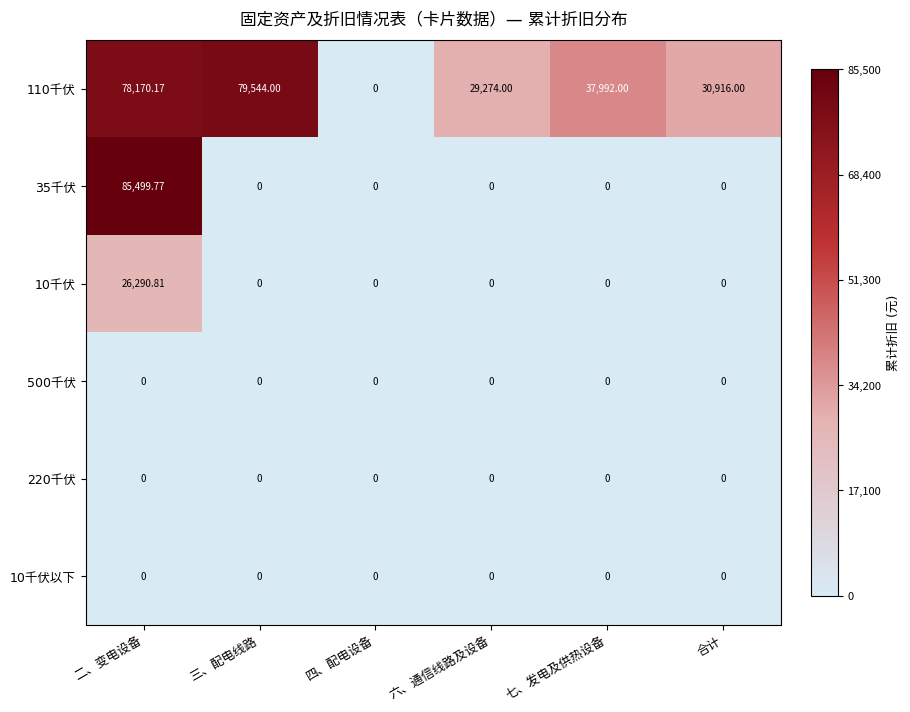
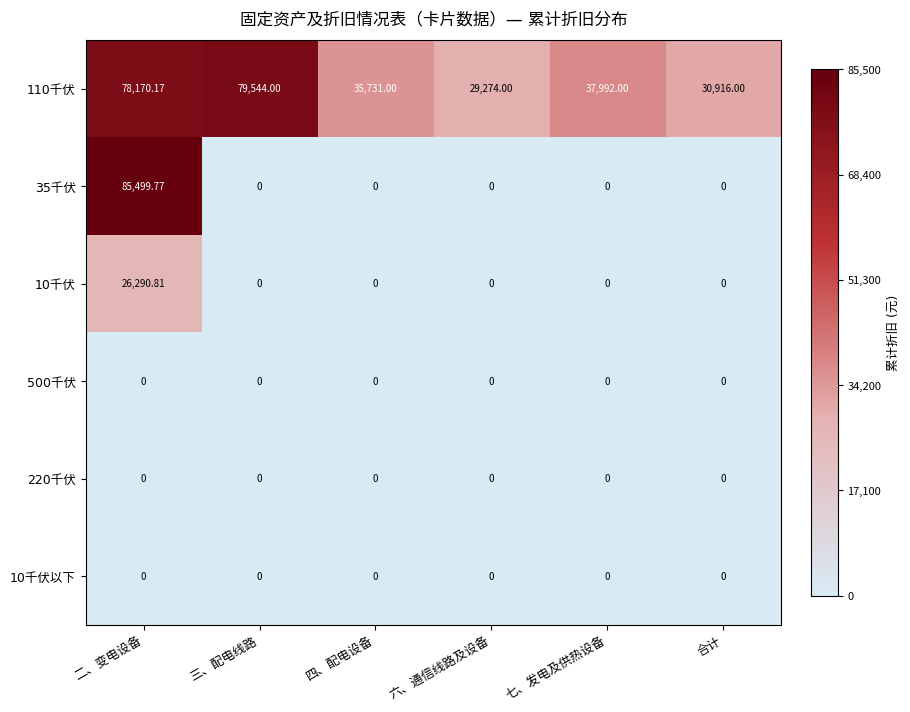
  {
    "110千伏": {
      "二、变电设备": "78,170.17",
      "三、配电线路": "79,544.00",
-     "四、配电设备": "0",
+     "四、配电设备": "35,731.00",
      "六、通信线路及设备": "29,274.00",
      "七、发电及供热设备": "37,992.00",
      "合计": "30,916.00"
    },
    "35千伏": {
      "二、变电设备": "85,499.77",
      "三、配电线路": "0",
      "四、配电设备": "0",
      "六、通信线路及设备": "0",
      "七、发电及供热设备": "0",
      "合计": "0"
    },
    "10千伏": {
      "二、变电设备": "26,290.81",
      "三、配电线路": "0",
      "四、配电设备": "0",
      "六、通信线路及设备": "0",
      "七、发电及供热设备": "0",
      "合计": "0"
    },
    "500千伏": {
      "二、变电设备": "0",
      "三、配电线路": "0",
      "四、配电设备": "0",
      "六、通信线路及设备": "0",
      "七、发电及供热设备": "0",
      "合计": "0"
    },
    "220千伏": {
      "二、变电设备": "0",
      "三、配电线路": "0",
      "四、配电设备": "0",
      "六、通信线路及设备": "0",
      "七、发电及供热设备": "0",
      "合计": "0"
    },
    "10千伏以下": {
      "二、变电设备": "0",
      "三、配电线路": "0",
      "四、配电设备": "0",
      "六、通信线路及设备": "0",
      "七、发电及供热设备": "0",
      "合计": "0"
    }
  }
